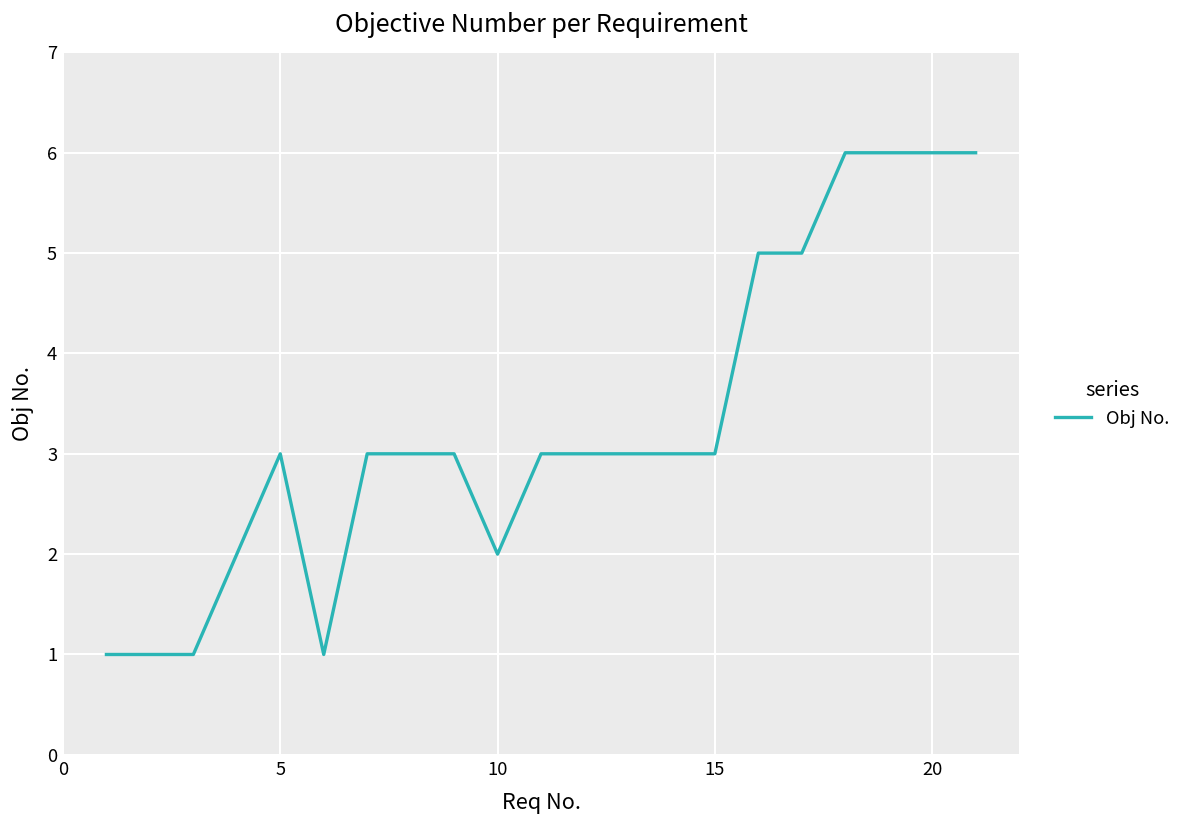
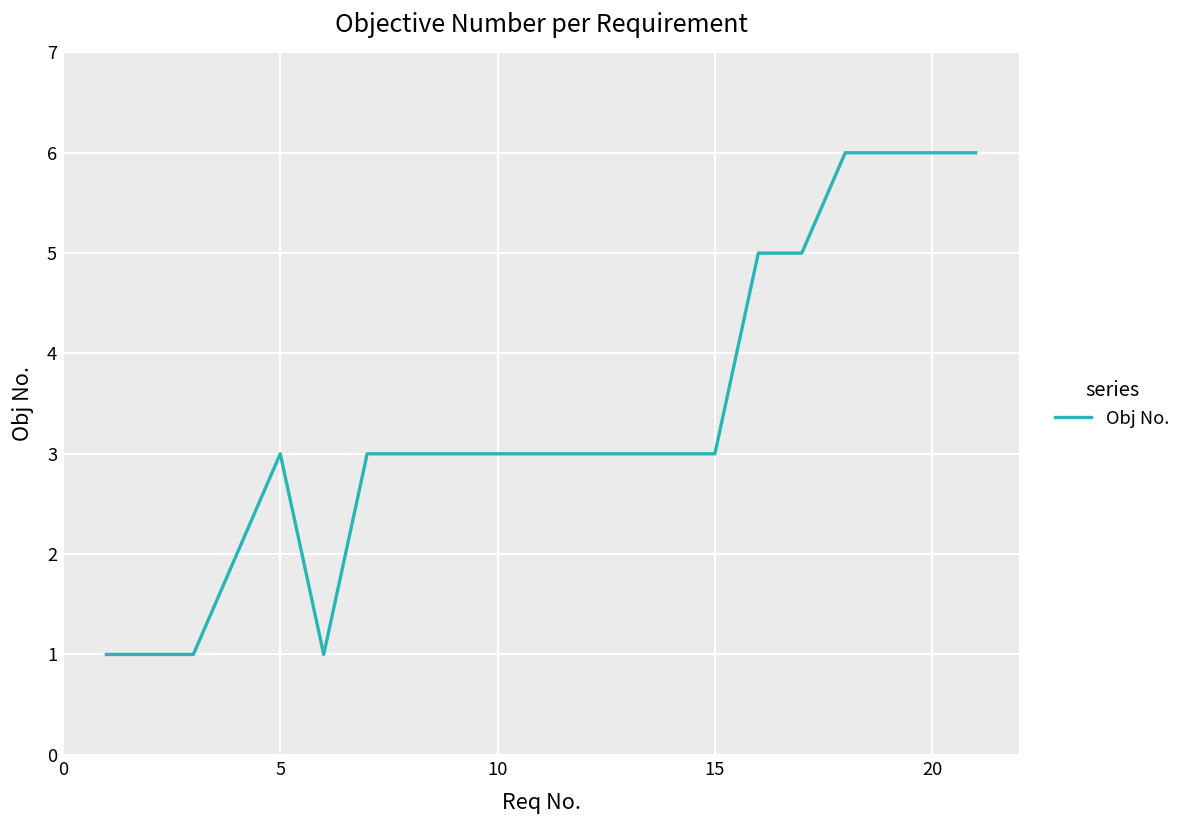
  {
    "5": 3,
-   "10": 2,
+   "10": 3,
    "15": 3,
    "20": 6
  }
